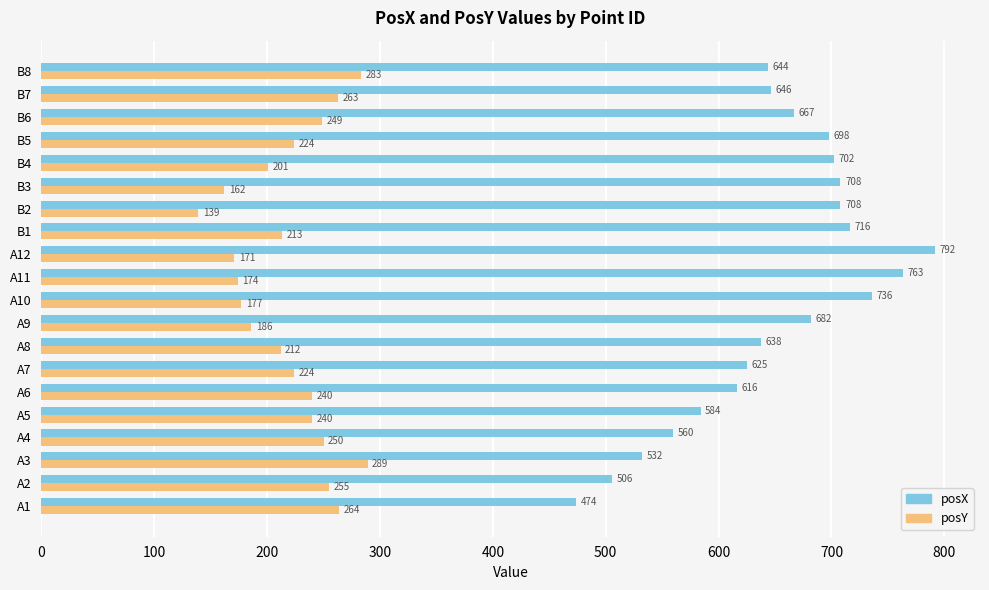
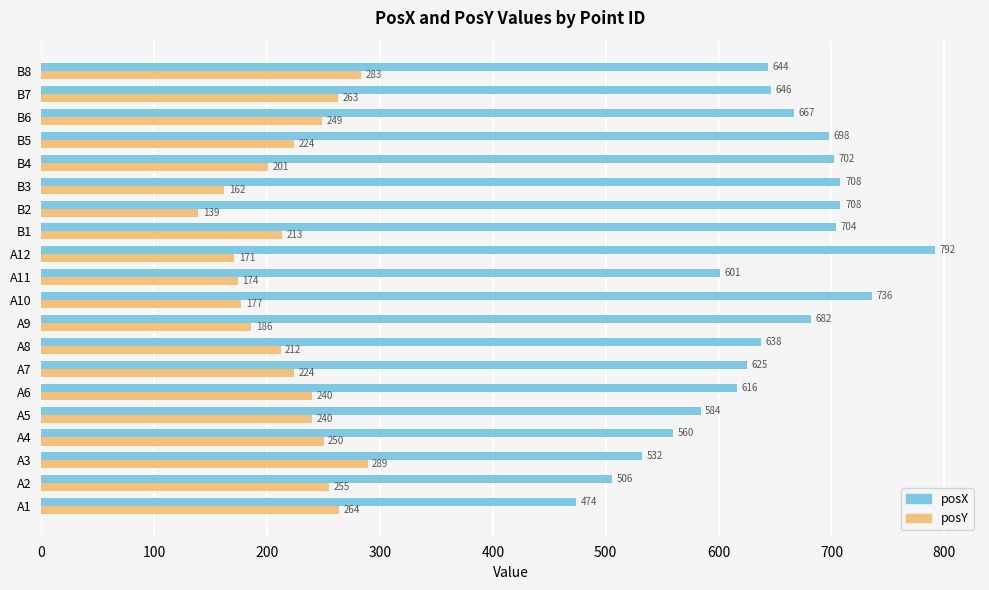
  {
    "posX": {
      "B8": 644,
      "B7": 646,
      "B6": 667,
      "B5": 698,
      "B4": 702,
      "B3": 708,
      "B2": 708,
-     "B1": 716,
+     "B1": 704,
      "A12": 792,
-     "A11": 763,
+     "A11": 601,
      "A10": 736,
      "A9": 682,
      "A8": 638,
      "A7": 625,
      "A6": 616,
      "A5": 584,
      "A4": 560,
      "A3": 532,
      "A2": 506,
      "A1": 474
    },
    "posY": {
      "B8": 283,
      "B7": 263,
      "B6": 249,
      "B5": 224,
      "B4": 201,
      "B3": 162,
      "B2": 139,
      "B1": 213,
      "A12": 171,
      "A11": 174,
      "A10": 177,
      "A9": 186,
      "A8": 212,
      "A7": 224,
      "A6": 240,
      "A5": 240,
      "A4": 250,
      "A3": 289,
      "A2": 255,
      "A1": 264
    }
  }
